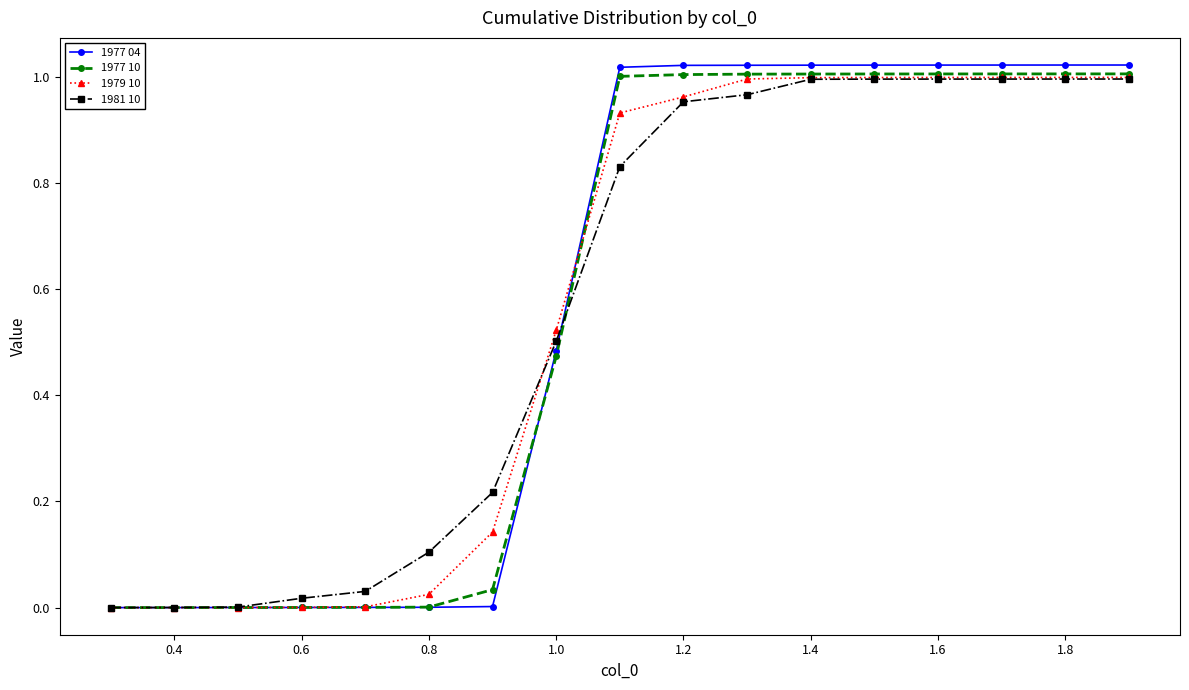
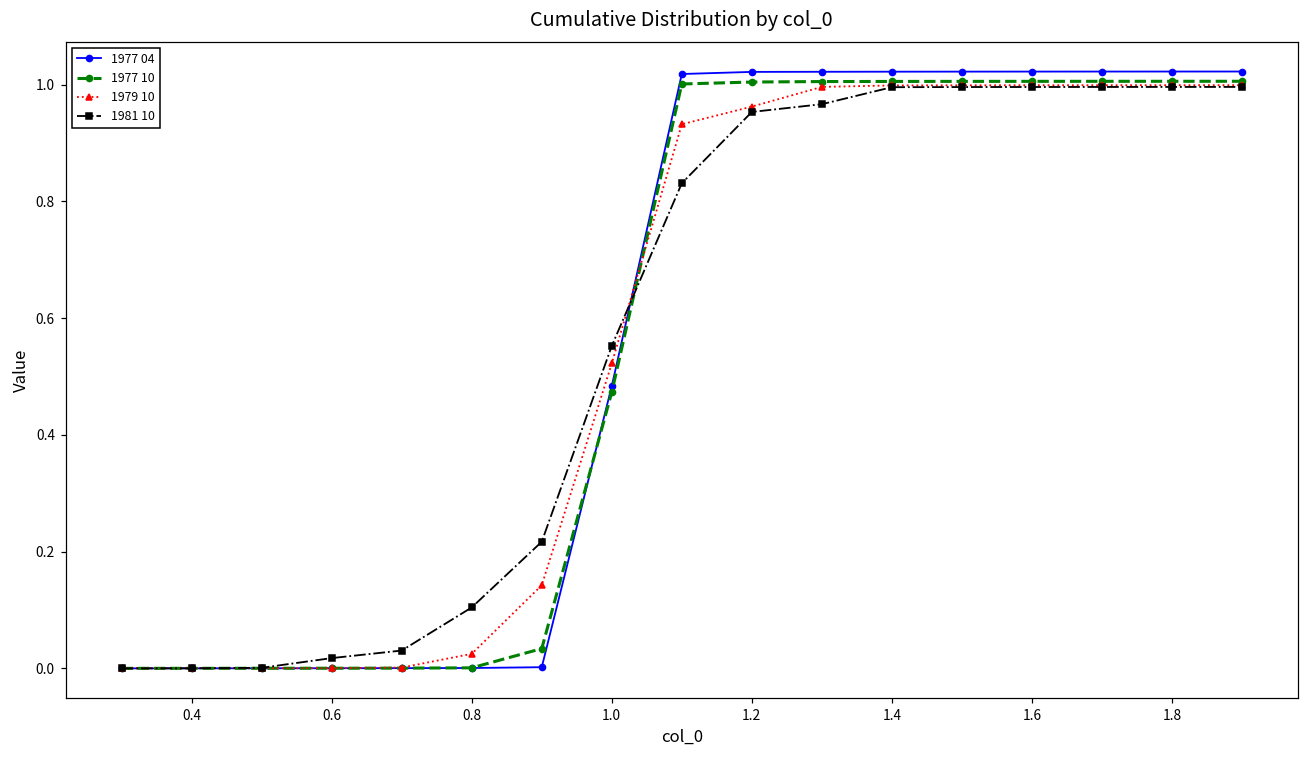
  {
    "1977 04": {
      "1.0": 0.48,
      "1.2": 1.02,
      "1.4": 1.02,
      "1.6": 1.02,
      "1.8": 1.02
    },
    "1977 10": {
      "1.0": 0.47,
      "1.2": 1.00,
      "1.4": 1.01,
      "1.6": 1.01,
      "1.8": 1.01
    },
    "1979 10": {
      "0.8": 0.02,
      "1.0": 0.52,
      "1.2": 0.96
    },
    "1981 10": {
      "0.6": 0.02,
      "0.8": 0.10,
-     "1.0": 0.50,
+     "1.0": 0.55,
      "1.2": 0.95
    }
  }
